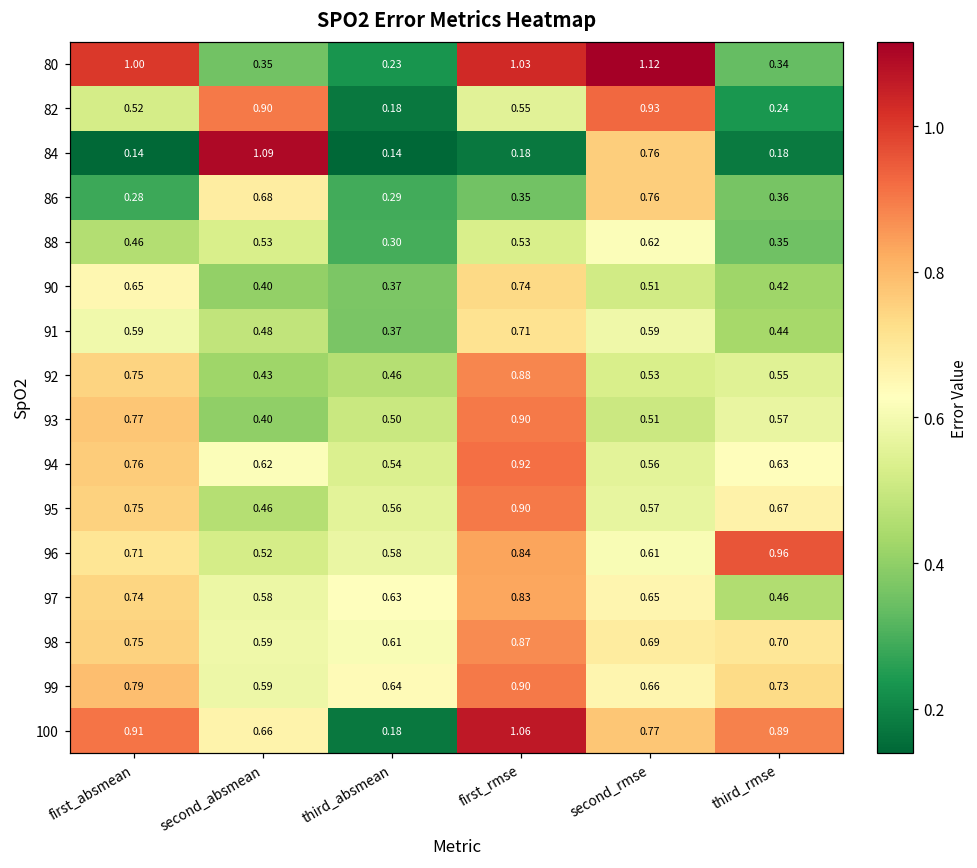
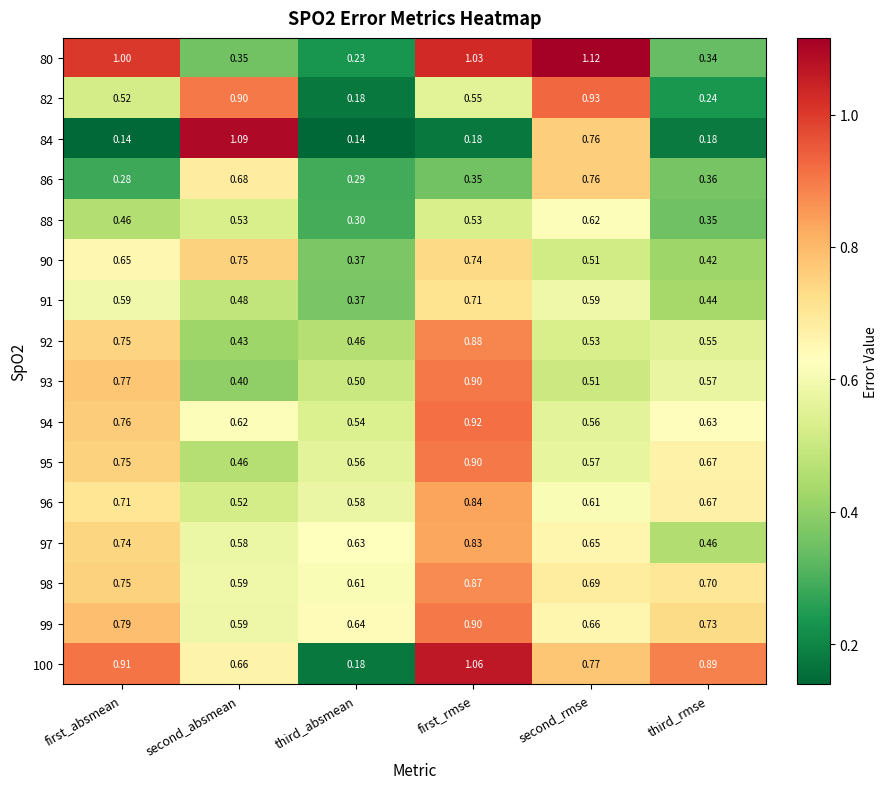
  {
    "80": {
      "first_absmean": 1.00,
      "second_absmean": 0.35,
      "third_absmean": 0.23,
      "first_rmse": 1.03,
      "second_rmse": 1.12,
      "third_rmse": 0.34
    },
    "82": {
      "first_absmean": 0.52,
      "second_absmean": 0.90,
      "third_absmean": 0.18,
      "first_rmse": 0.55,
      "second_rmse": 0.93,
      "third_rmse": 0.24
    },
    "84": {
      "first_absmean": 0.14,
      "second_absmean": 1.09,
      "third_absmean": 0.14,
      "first_rmse": 0.18,
      "second_rmse": 0.76,
      "third_rmse": 0.18
    },
    "86": {
      "first_absmean": 0.28,
      "second_absmean": 0.68,
      "third_absmean": 0.29,
      "first_rmse": 0.35,
      "second_rmse": 0.76,
      "third_rmse": 0.36
    },
    "88": {
      "first_absmean": 0.46,
      "second_absmean": 0.53,
      "third_absmean": 0.30,
      "first_rmse": 0.53,
      "second_rmse": 0.62,
      "third_rmse": 0.35
    },
    "90": {
      "first_absmean": 0.65,
-     "second_absmean": 0.40,
+     "second_absmean": 0.75,
      "third_absmean": 0.37,
      "first_rmse": 0.74,
      "second_rmse": 0.51,
      "third_rmse": 0.42
    },
    "91": {
      "first_absmean": 0.59,
      "second_absmean": 0.48,
      "third_absmean": 0.37,
      "first_rmse": 0.71,
      "second_rmse": 0.59,
      "third_rmse": 0.44
    },
    "92": {
      "first_absmean": 0.75,
      "second_absmean": 0.43,
      "third_absmean": 0.46,
      "first_rmse": 0.88,
      "second_rmse": 0.53,
      "third_rmse": 0.55
    },
    "93": {
      "first_absmean": 0.77,
      "second_absmean": 0.40,
      "third_absmean": 0.50,
      "first_rmse": 0.90,
      "second_rmse": 0.51,
      "third_rmse": 0.57
    },
    "94": {
      "first_absmean": 0.76,
      "second_absmean": 0.62,
      "third_absmean": 0.54,
      "first_rmse": 0.92,
      "second_rmse": 0.56,
      "third_rmse": 0.63
    },
    "95": {
      "first_absmean": 0.75,
      "second_absmean": 0.46,
      "third_absmean": 0.56,
      "first_rmse": 0.90,
      "second_rmse": 0.57,
      "third_rmse": 0.67
    },
    "96": {
      "first_absmean": 0.71,
      "second_absmean": 0.52,
      "third_absmean": 0.58,
      "first_rmse": 0.84,
      "second_rmse": 0.61,
-     "third_rmse": 0.96
+     "third_rmse": 0.67
    },
    "97": {
      "first_absmean": 0.74,
      "second_absmean": 0.58,
      "third_absmean": 0.63,
      "first_rmse": 0.83,
      "second_rmse": 0.65,
      "third_rmse": 0.46
    },
    "98": {
      "first_absmean": 0.75,
      "second_absmean": 0.59,
      "third_absmean": 0.61,
      "first_rmse": 0.87,
      "second_rmse": 0.69,
      "third_rmse": 0.70
    },
    "99": {
      "first_absmean": 0.79,
      "second_absmean": 0.59,
      "third_absmean": 0.64,
      "first_rmse": 0.90,
      "second_rmse": 0.66,
      "third_rmse": 0.73
    },
    "100": {
      "first_absmean": 0.91,
      "second_absmean": 0.66,
      "third_absmean": 0.18,
      "first_rmse": 1.06,
      "second_rmse": 0.77,
      "third_rmse": 0.89
    }
  }
